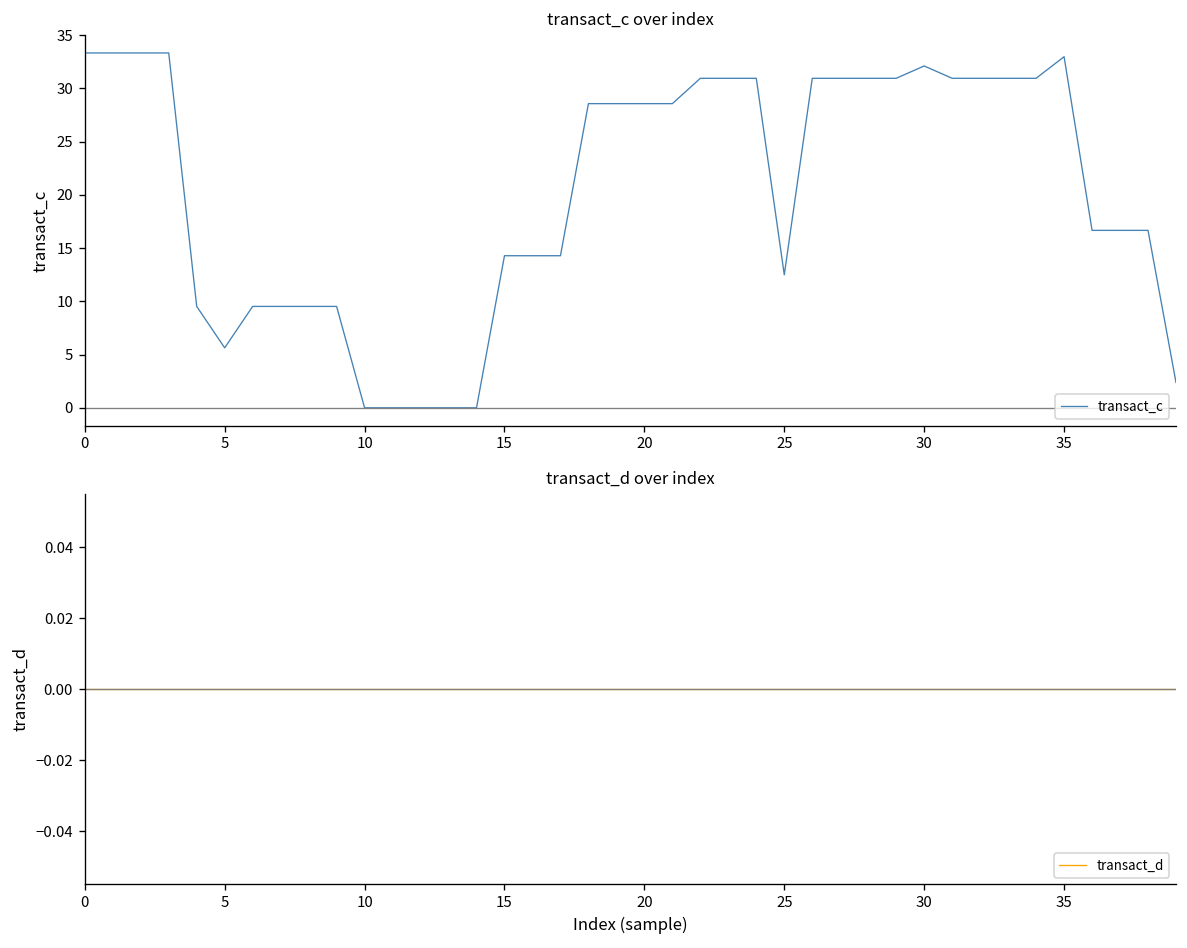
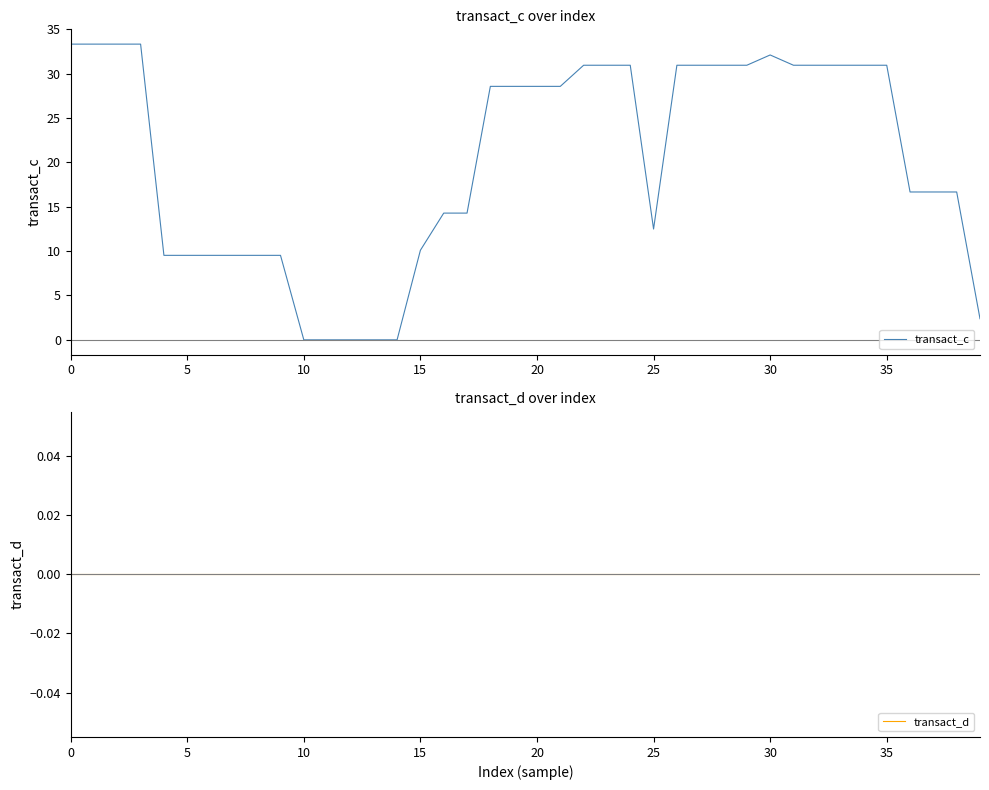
  {
    "transact_c over index": {
      "0": 33,
-     "5": 6,
+     "5": 10,
      "10": 0,
-     "15": 14,
+     "15": 10,
      "20": 29,
      "25": 12,
      "30": 32,
-     "35": 33
+     "35": 31
    },
    "transact_d over index": {
      "0": 0.000,
      "5": 0.000,
      "10": 0.000,
      "15": 0.000,
      "20": 0.000,
      "25": 0.000,
      "30": 0.000,
      "35": 0.000
    }
  }
